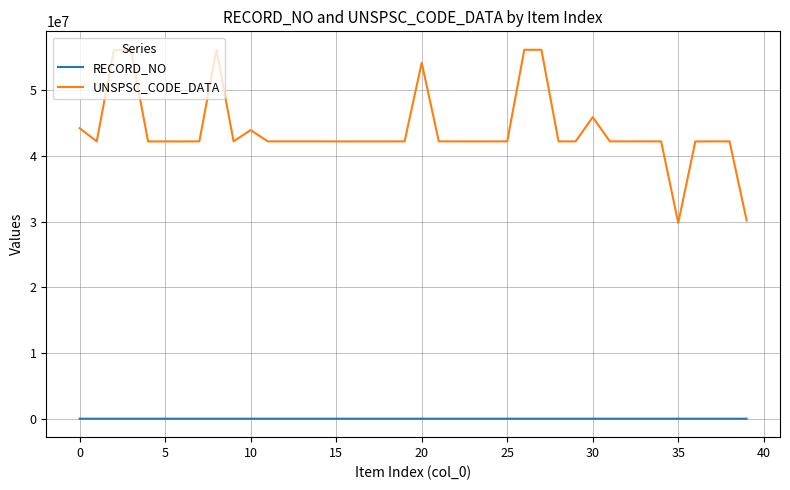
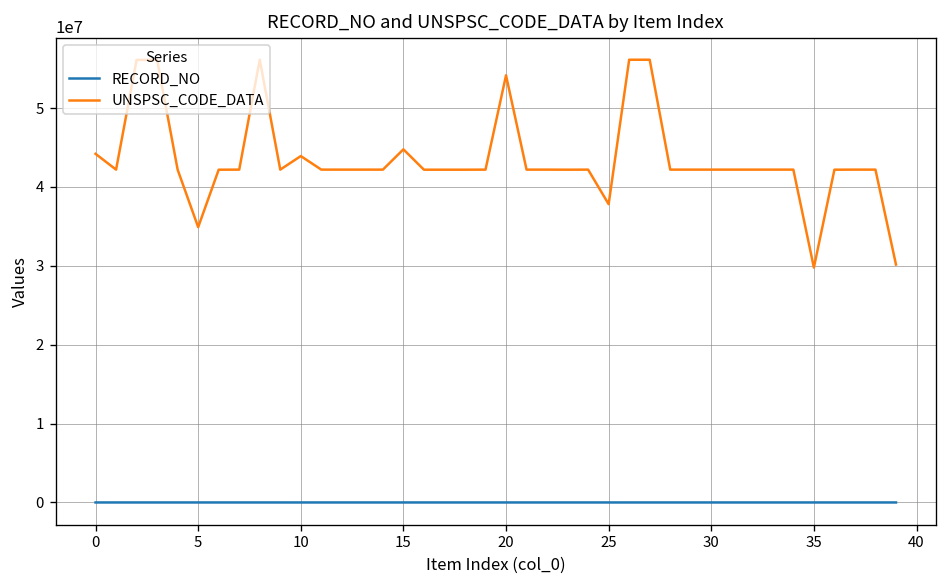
  {
    "RECORD_NO": {
      "0": 0,
      "5": 0,
      "10": 0,
      "15": 0,
      "20": 0,
      "25": 0,
      "30": 0,
      "35": 0
    },
    "UNSPSC_CODE_DATA": {
      "0": 44000000,
-     "5": 42000000,
+     "5": 35000000,
      "10": 44000000,
-     "15": 42000000,
+     "15": 45000000,
      "20": 54000000,
-     "25": 42000000,
-     "30": 46000000,
+     "25": 38000000,
+     "30": 42000000,
      "35": 30000000
    }
  }
